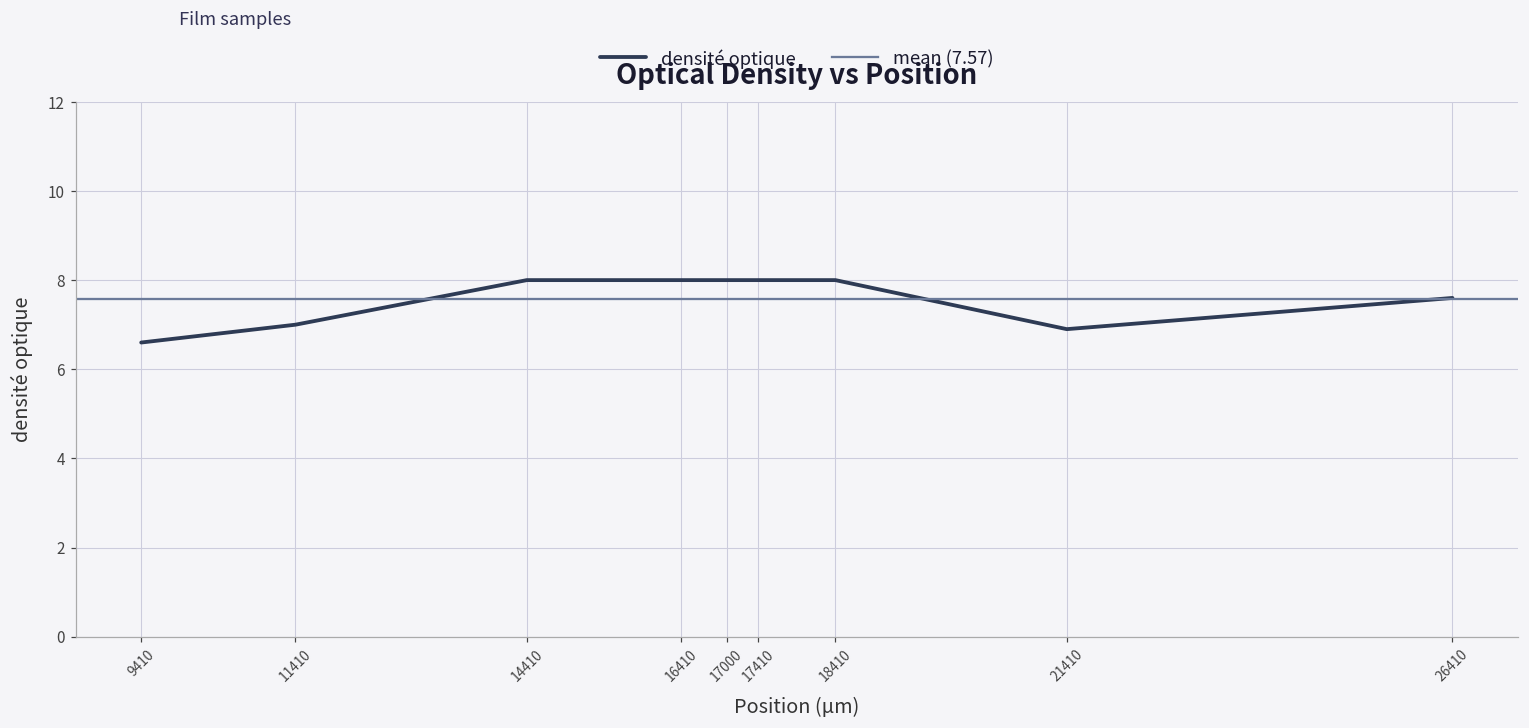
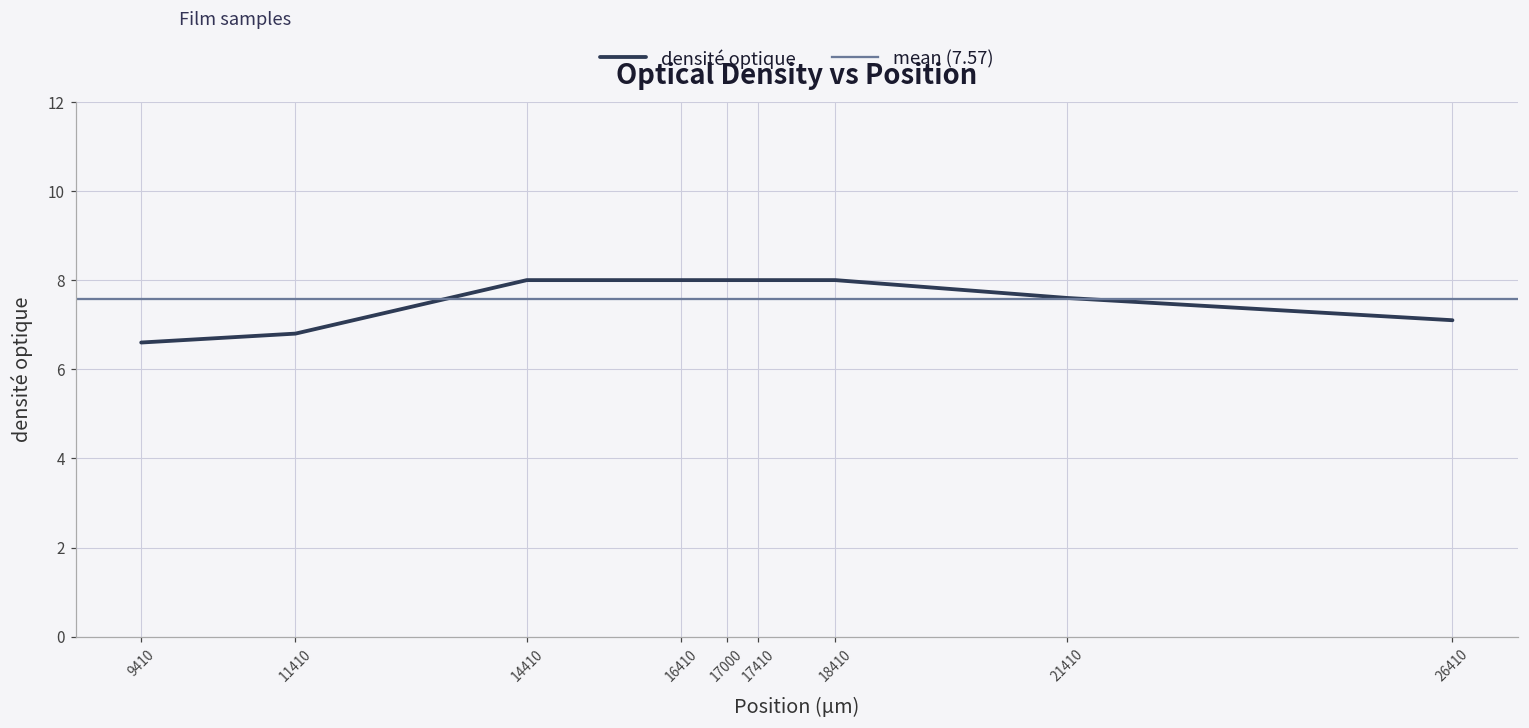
  {
    "9410": 6.6,
-   "11410": 7.0,
+   "11410": 6.8,
    "14410": 8.0,
    "16410": 8.0,
    "17000": 8.0,
    "17410": 8.0,
    "18410": 8.0,
-   "21410": 6.9,
-   "26410": 7.6
+   "21410": 7.6,
+   "26410": 7.1
  }
